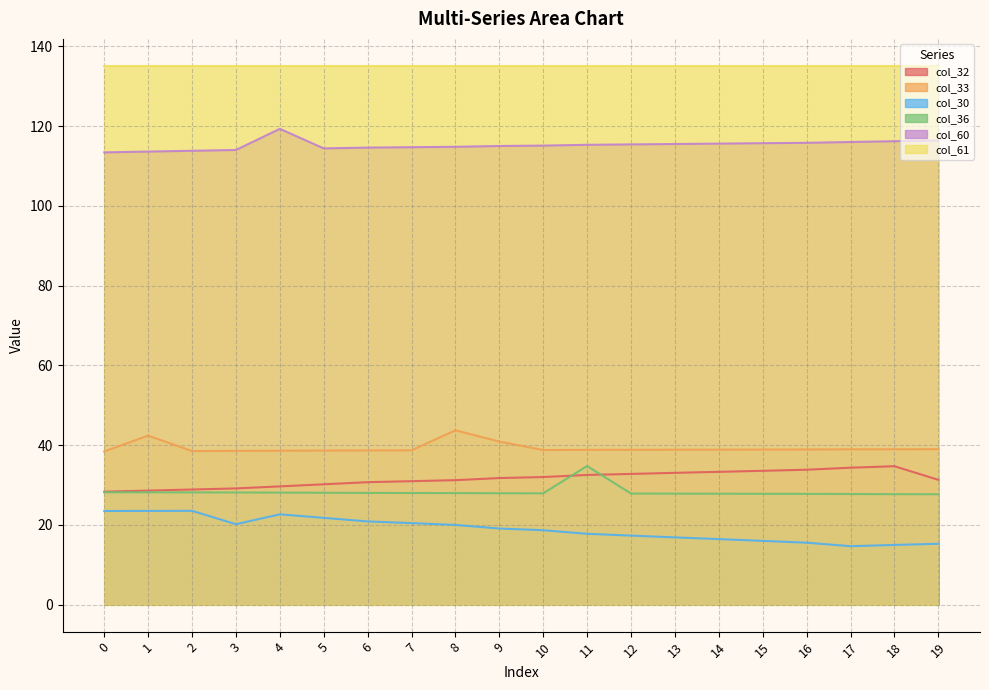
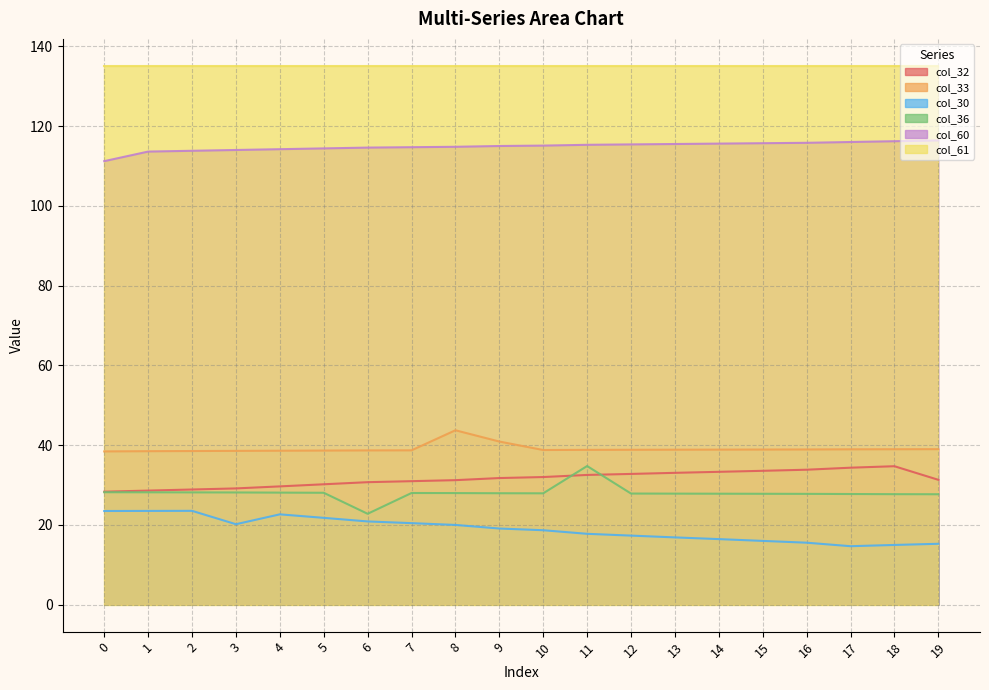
  {
    "col_32": {
      "2": 29,
      "3": 29,
      "4": 30,
      "5": 30,
      "6": 31,
      "7": 31,
      "8": 31,
      "9": 32,
      "10": 32,
      "11": 33,
      "12": 33,
      "13": 33,
      "14": 33,
      "15": 34,
      "16": 34,
      "17": 34,
      "18": 35,
      "19": 31
    },
    "col_33": {
      "0": 38,
-     "1": 42,
+     "1": 38,
      "2": 39,
      "3": 39,
      "4": 39,
      "5": 39,
      "6": 39,
      "7": 39,
      "8": 44,
      "9": 41,
      "10": 39,
      "11": 39,
      "12": 39,
      "13": 39,
      "14": 39,
      "15": 39,
      "16": 39,
      "17": 39,
      "18": 39,
      "19": 39
    },
    "col_30": {
      "0": 23,
      "1": 24,
      "2": 24,
      "3": 20,
      "4": 23,
      "5": 22,
      "6": 21,
      "7": 20,
      "8": 20,
      "9": 19,
      "10": 19,
      "11": 18,
      "12": 17,
      "13": 17,
      "14": 16,
      "15": 16,
      "16": 16,
      "17": 15,
      "18": 15,
      "19": 15
    },
    "col_36": {
      "2": 28,
      "3": 28,
      "4": 28,
      "5": 28,
-     "6": 28,
+     "6": 23,
      "7": 28,
      "8": 28,
      "9": 28,
      "10": 28,
      "11": 35,
      "12": 28,
      "13": 28,
      "14": 28,
      "15": 28,
      "16": 28,
      "17": 28,
      "18": 28,
      "19": 28
    },
    "col_60": {
-     "0": 113,
+     "0": 111,
      "1": 114,
      "2": 114,
      "3": 114,
-     "4": 119,
+     "4": 114,
      "5": 114,
      "6": 115,
      "7": 115,
      "8": 115,
      "9": 115,
      "10": 115,
      "11": 115,
      "12": 115,
      "13": 116,
      "14": 116,
      "15": 116,
      "16": 116,
      "17": 116,
      "18": 116
    },
    "col_61": {
      "0": 135,
      "1": 135,
      "2": 135,
      "3": 135,
      "4": 135,
      "5": 135,
      "6": 135,
      "7": 135,
      "8": 135,
      "9": 135,
      "10": 135,
      "11": 135,
      "12": 135,
      "13": 135,
      "14": 135,
      "15": 135,
      "16": 135,
      "17": 135,
      "18": 135
    }
  }
